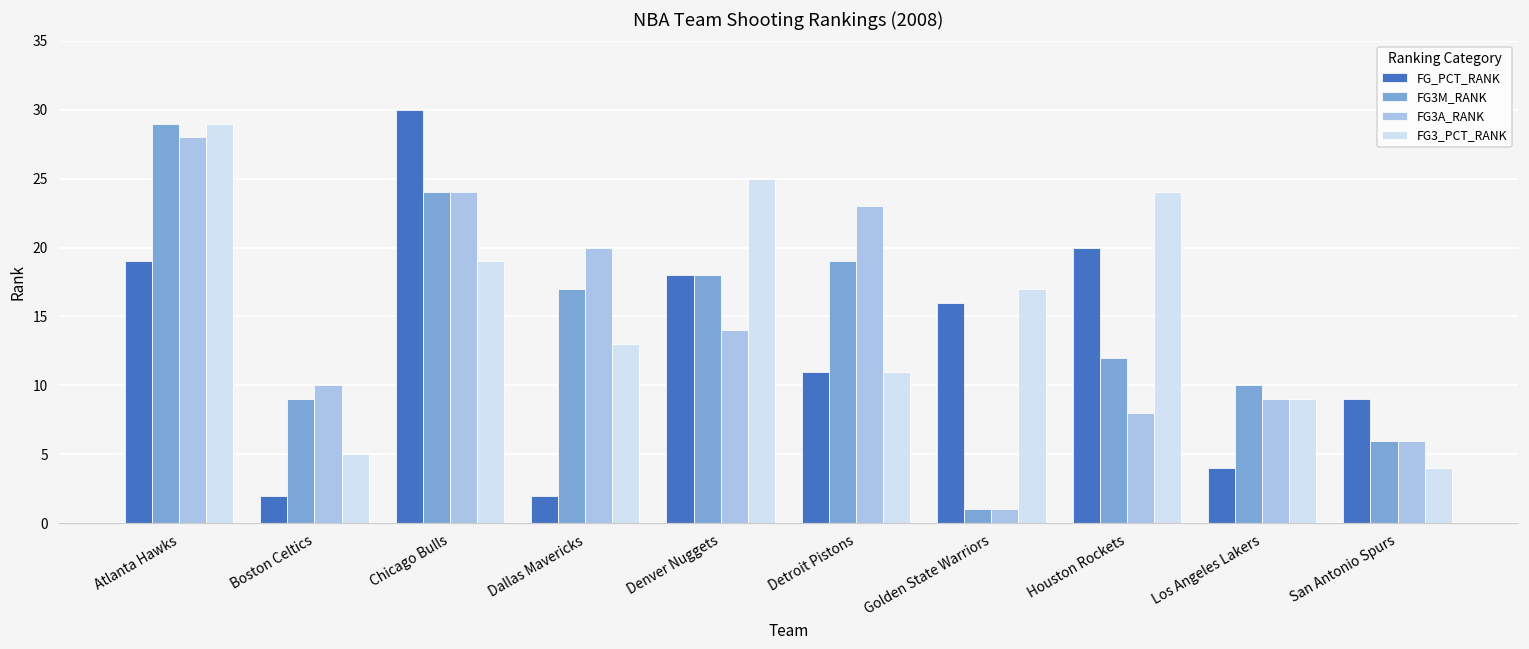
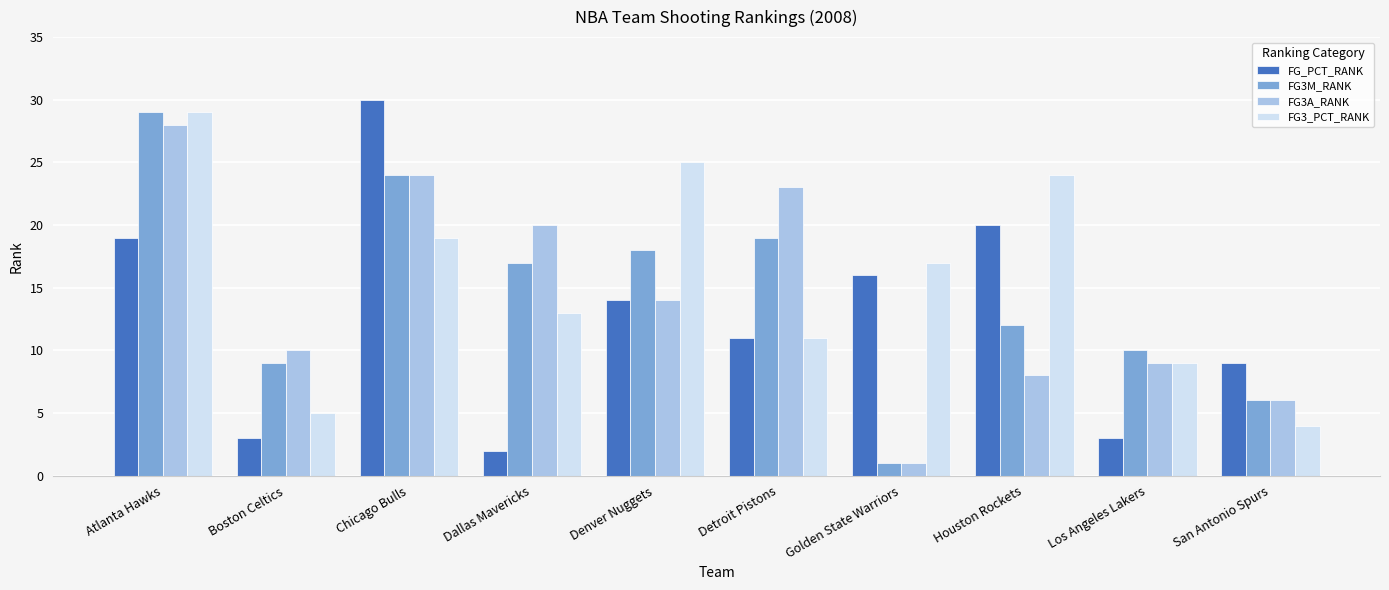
  {
    "FG_PCT_RANK": {
      "Atlanta Hawks": 19,
-     "Boston Celtics": 2,
+     "Boston Celtics": 3,
      "Chicago Bulls": 30,
      "Dallas Mavericks": 2,
-     "Denver Nuggets": 18,
+     "Denver Nuggets": 14,
      "Detroit Pistons": 11,
      "Golden State Warriors": 16,
      "Houston Rockets": 20,
-     "Los Angeles Lakers": 4,
+     "Los Angeles Lakers": 3,
      "San Antonio Spurs": 9
    }
  }
